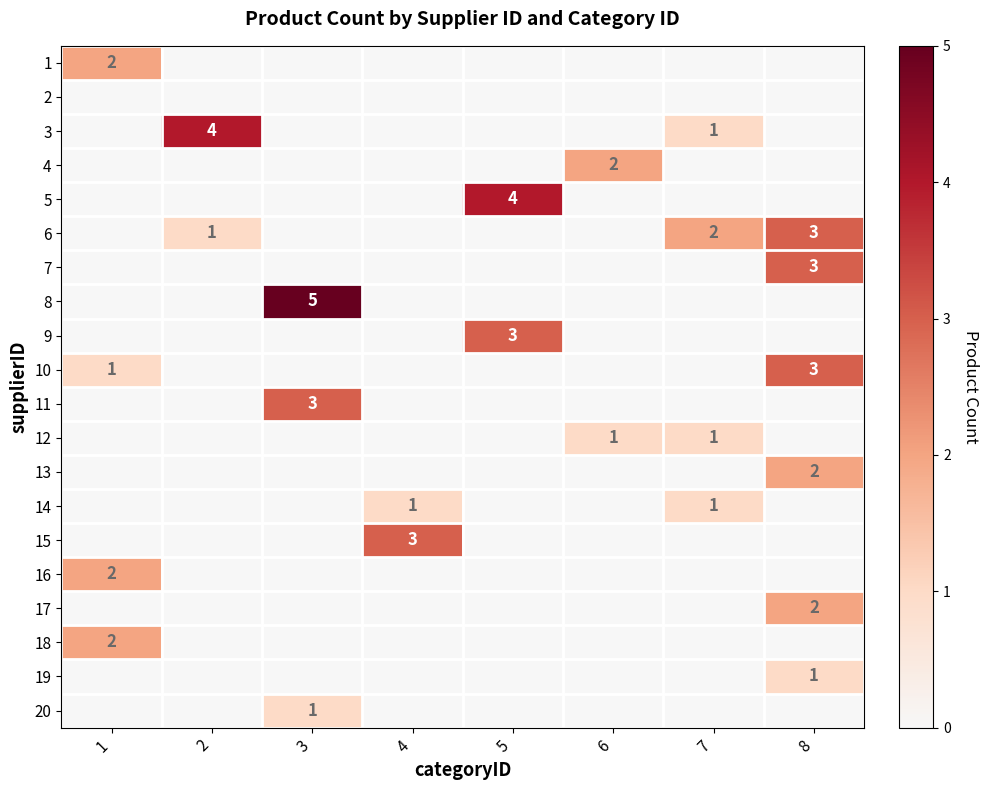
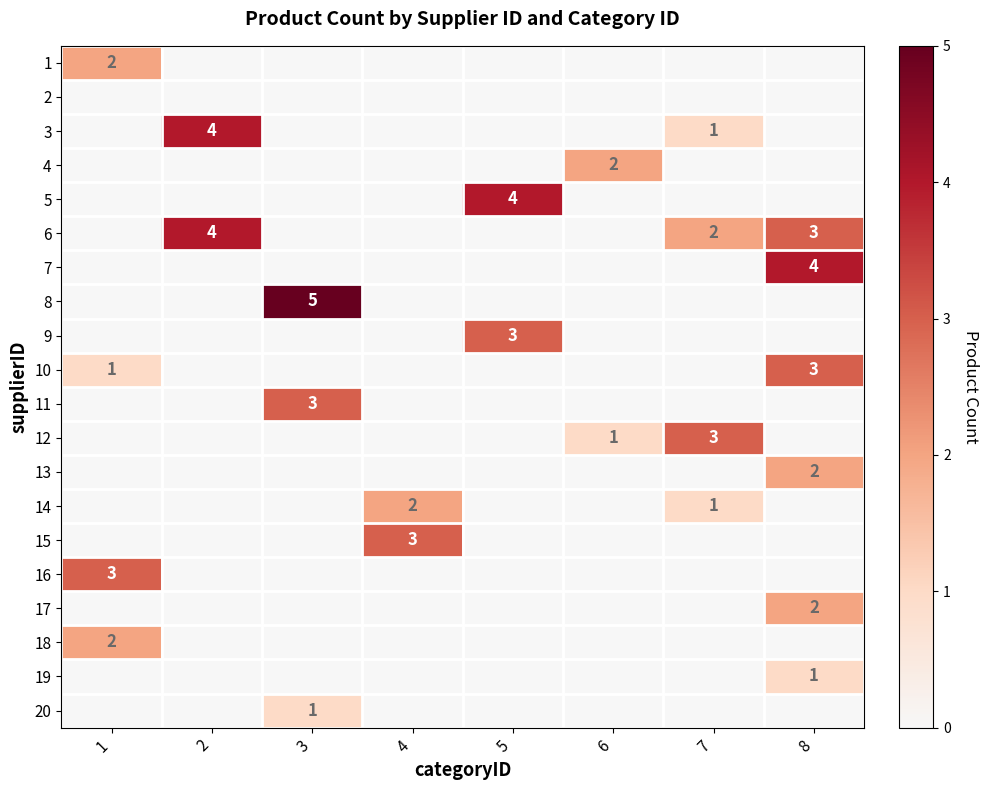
  {
    "1": {
      "1": 2
    },
    "3": {
      "2": 4,
      "7": 1
    },
    "4": {
      "6": 2
    },
    "5": {
      "5": 4
    },
    "6": {
-     "2": 1,
+     "2": 4,
      "7": 2,
      "8": 3
    },
    "7": {
-     "8": 3
+     "8": 4
    },
    "8": {
      "3": 5
    },
    "9": {
      "5": 3
    },
    "10": {
      "1": 1,
      "8": 3
    },
    "11": {
      "3": 3
    },
    "12": {
      "6": 1,
-     "7": 1
+     "7": 3
    },
    "13": {
      "8": 2
    },
    "14": {
-     "4": 1,
+     "4": 2,
      "7": 1
    },
    "15": {
      "4": 3
    },
    "16": {
-     "1": 2
+     "1": 3
    },
    "17": {
      "8": 2
    },
    "18": {
      "1": 2
    },
    "19": {
      "8": 1
    },
    "20": {
      "3": 1
    }
  }
